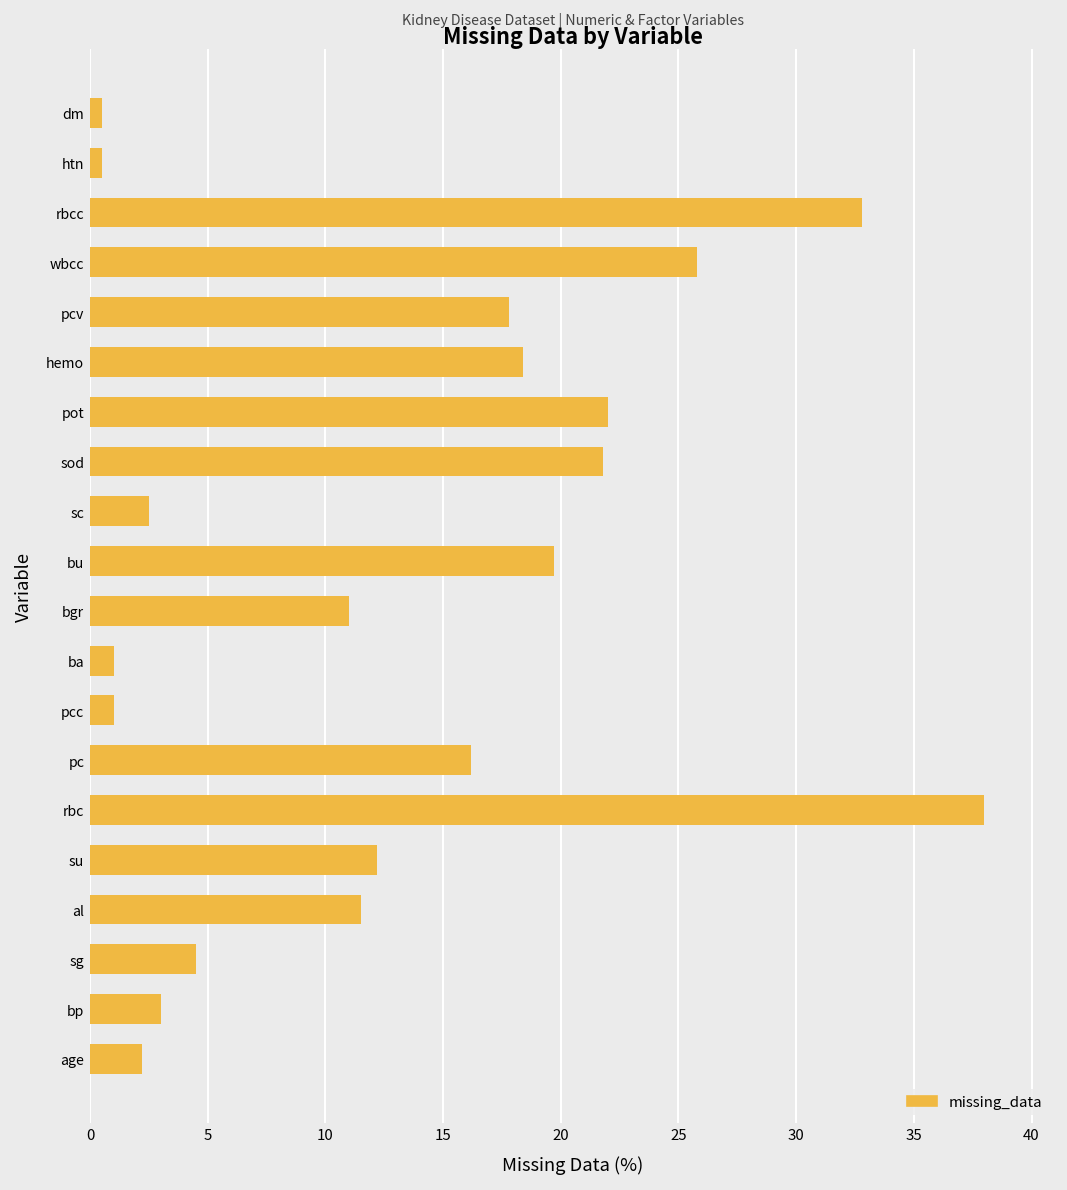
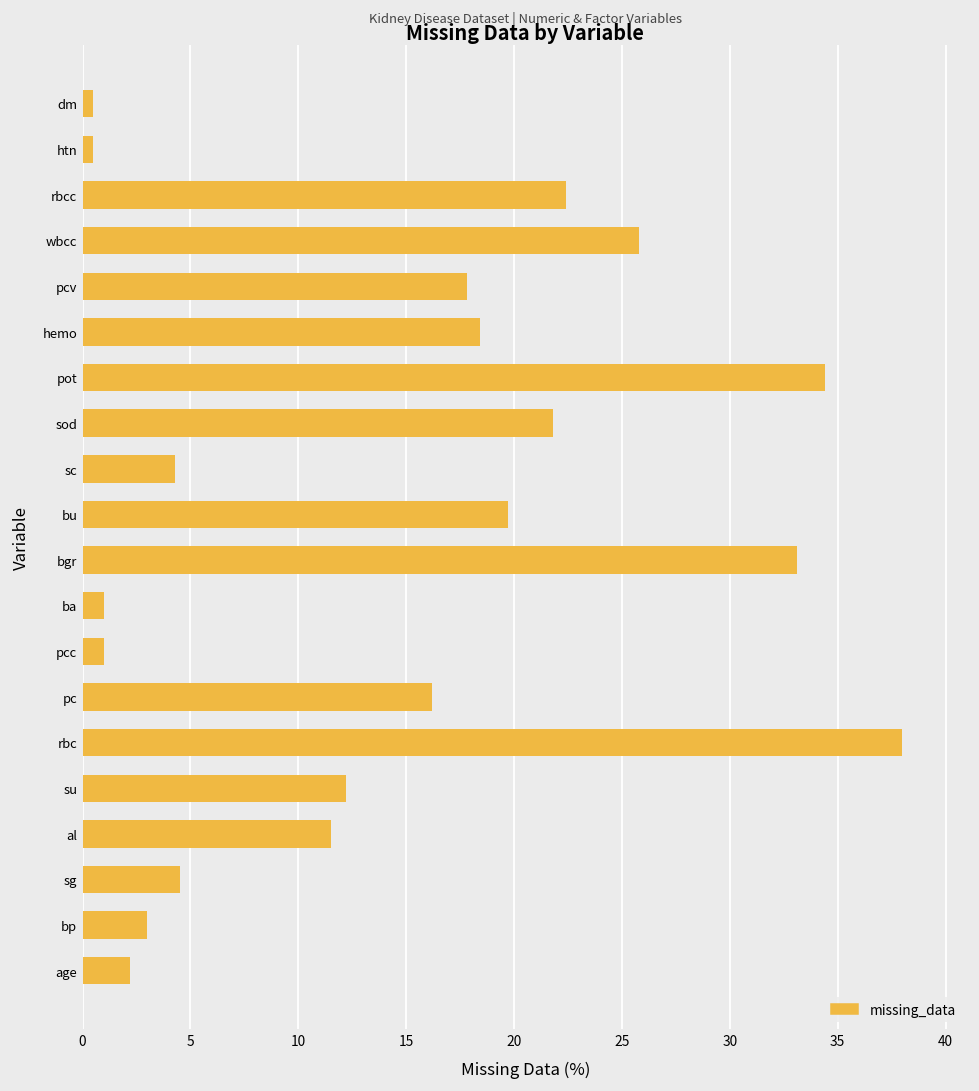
  {
    "dm": 0.5,
    "htn": 0.5,
-   "rbcc": 32.8,
+   "rbcc": 22.4,
    "wbcc": 25.8,
    "pcv": 17.8,
    "hemo": 18.4,
-   "pot": 22.0,
+   "pot": 34.4,
    "sod": 21.8,
-   "sc": 2.5,
+   "sc": 4.3,
    "bu": 19.7,
-   "bgr": 11.0,
+   "bgr": 33.1,
    "ba": 1.0,
    "pcc": 1.0,
    "pc": 16.2,
    "rbc": 38.0,
    "su": 12.2,
    "al": 11.5,
    "sg": 4.5,
    "bp": 3.0,
    "age": 2.2
  }
